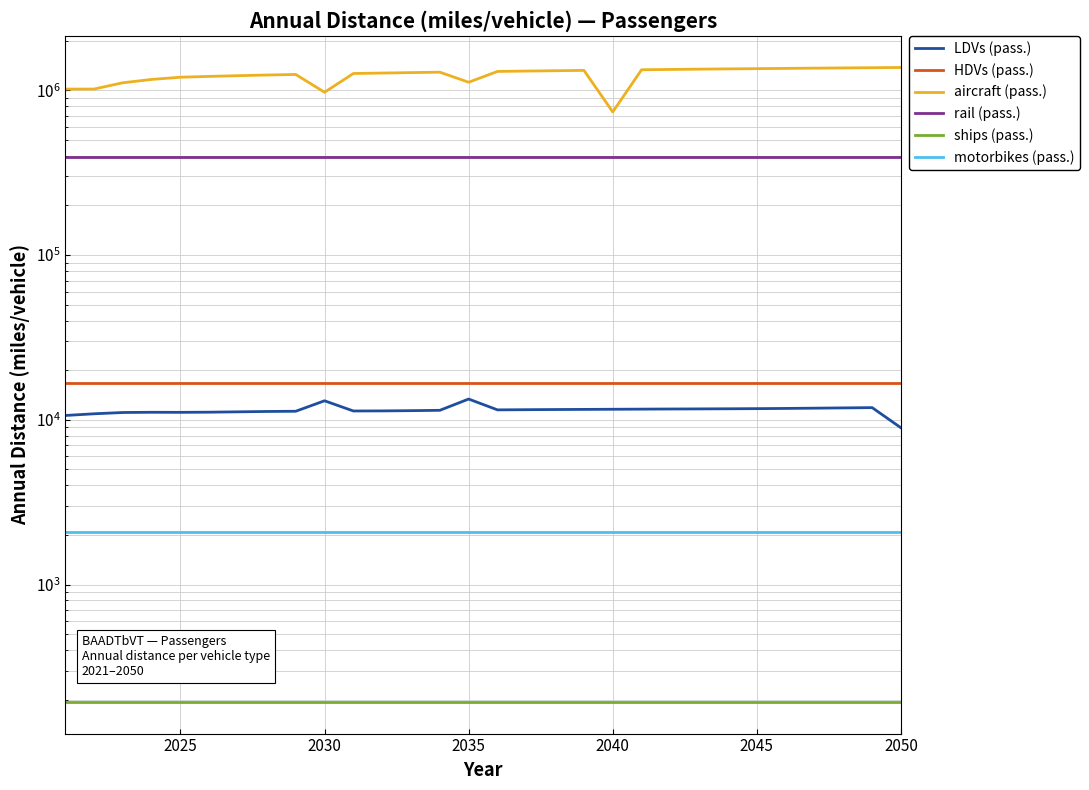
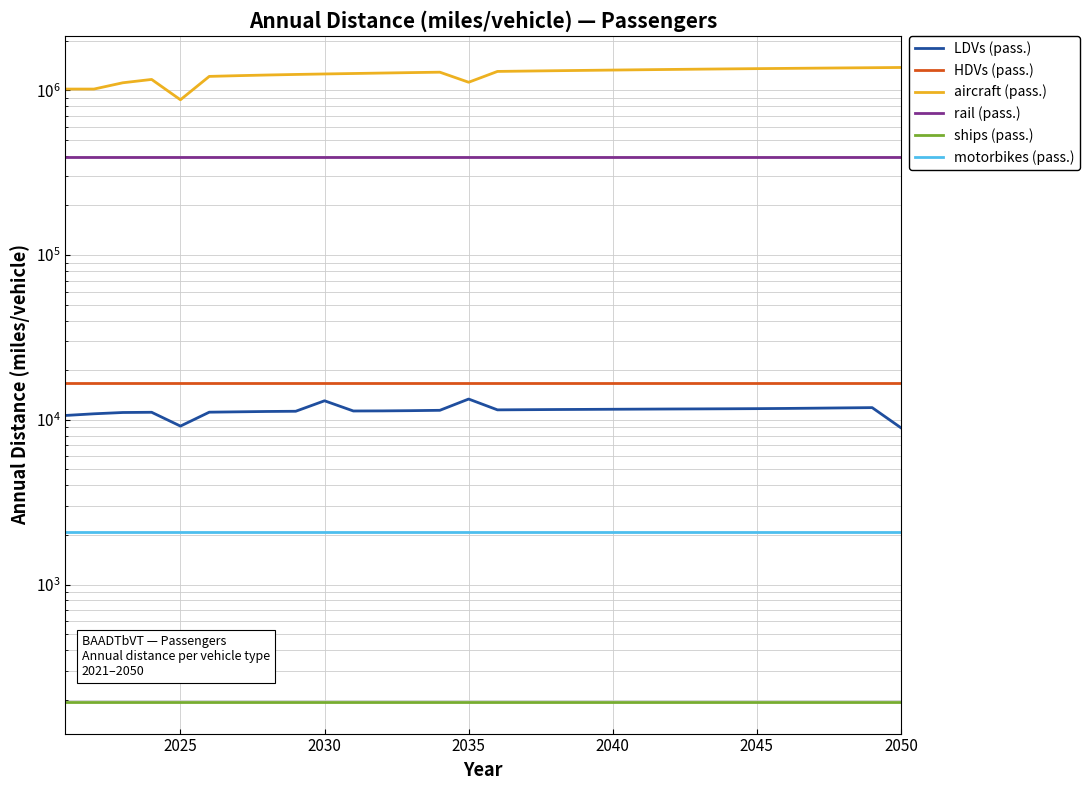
  {
    "LDVs (pass.)": {
-     "2025": 11000,
+     "2025": 9000,
      "2030": 13000,
      "2035": 13000,
      "2040": 12000,
      "2045": 12000,
      "2050": 9000
    },
    "HDVs (pass.)": {
      "2025": 17000,
      "2030": 17000,
      "2035": 17000,
      "2040": 17000,
      "2045": 17000,
      "2050": 17000
    },
    "aircraft (pass.)": {
-     "2025": 1200000,
-     "2030": 1000000,
+     "2025": 900000,
+     "2030": 1300000,
      "2035": 1100000,
-     "2040": 700000,
+     "2040": 1300000,
      "2045": 1400000,
      "2050": 1400000
    },
    "rail (pass.)": {
      "2025": 400000,
      "2030": 400000,
      "2035": 400000,
      "2040": 400000,
      "2045": 400000,
      "2050": 400000
    },
    "ships (pass.)": {
      "2030": 190,
      "2035": 190,
      "2040": 190,
      "2045": 190,
      "2050": 190
    },
    "motorbikes (pass.)": {
      "2025": 2100,
      "2030": 2100,
      "2035": 2100,
      "2040": 2100,
      "2045": 2100,
      "2050": 2100
    }
  }
